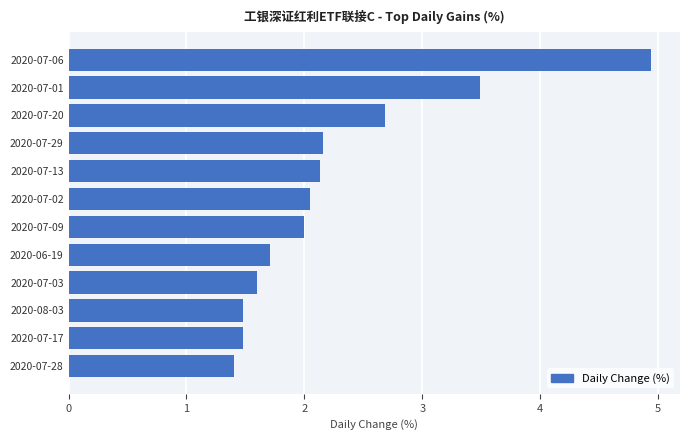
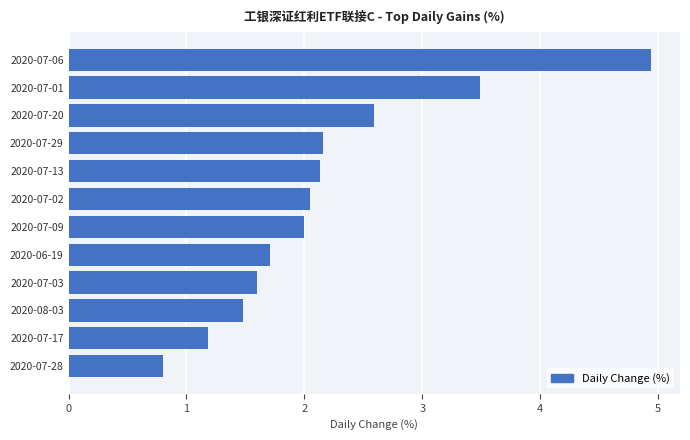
  {
    "2020-07-06": 4.94,
    "2020-07-01": 3.49,
-   "2020-07-20": 2.68,
+   "2020-07-20": 2.59,
    "2020-07-29": 2.16,
    "2020-07-13": 2.13,
    "2020-07-02": 2.05,
    "2020-07-09": 2.00,
    "2020-06-19": 1.71,
    "2020-07-03": 1.60,
    "2020-08-03": 1.48,
-   "2020-07-17": 1.48,
-   "2020-07-28": 1.4
+   "2020-07-17": 1.18,
+   "2020-07-28": 0.8
  }
